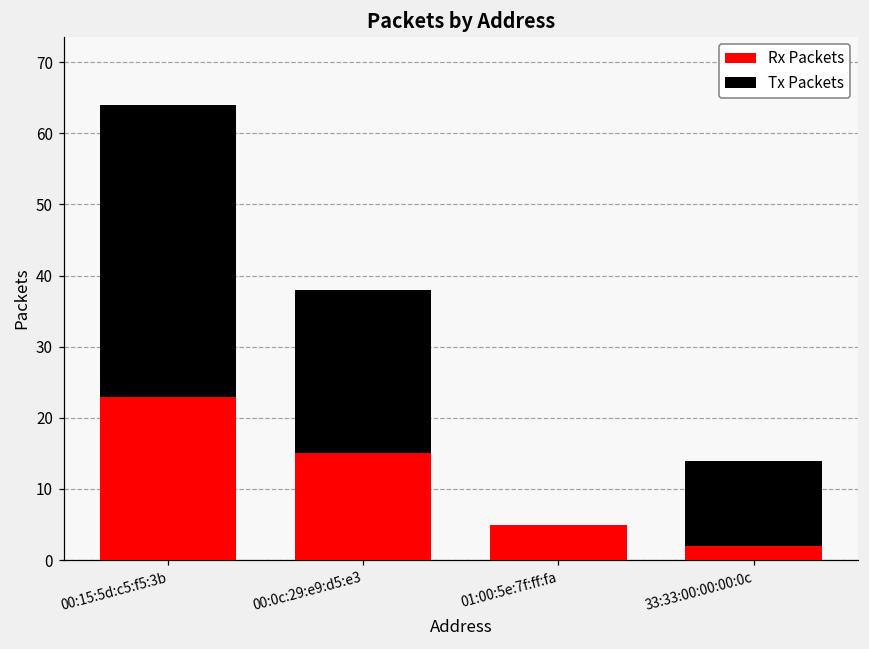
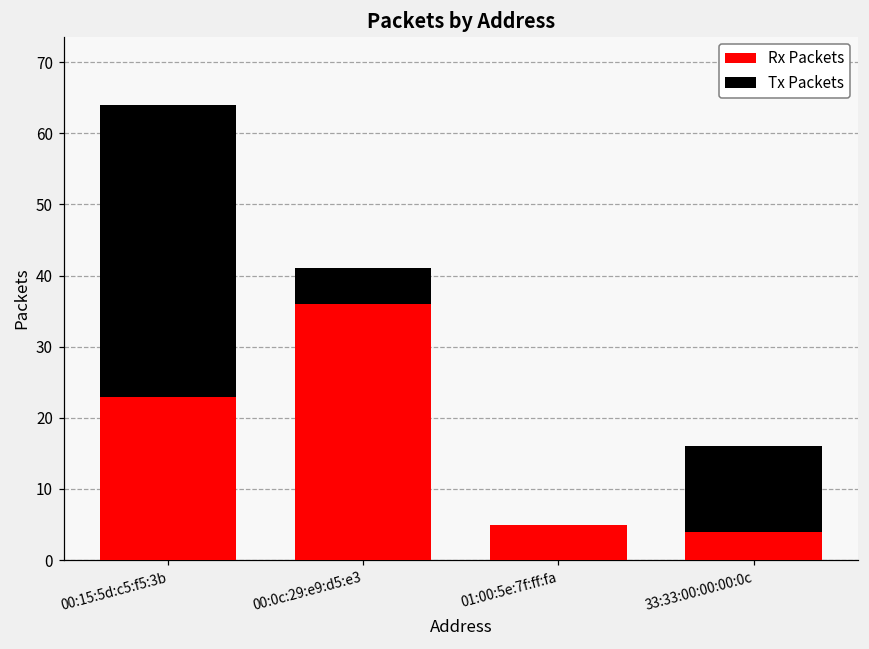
  {
    "Rx Packets": {
      "00:15:5d:c5:f5:3b": 23,
-     "00:0c:29:e9:d5:e3": 15,
+     "00:0c:29:e9:d5:e3": 36,
      "01:00:5e:7f:ff:fa": 5,
-     "33:33:00:00:00:0c": 2
+     "33:33:00:00:00:0c": 4
    },
    "Tx Packets": {
      "00:15:5d:c5:f5:3b": 41,
-     "00:0c:29:e9:d5:e3": 23,
+     "00:0c:29:e9:d5:e3": 5,
      "01:00:5e:7f:ff:fa": 0,
      "33:33:00:00:00:0c": 12
    }
  }
